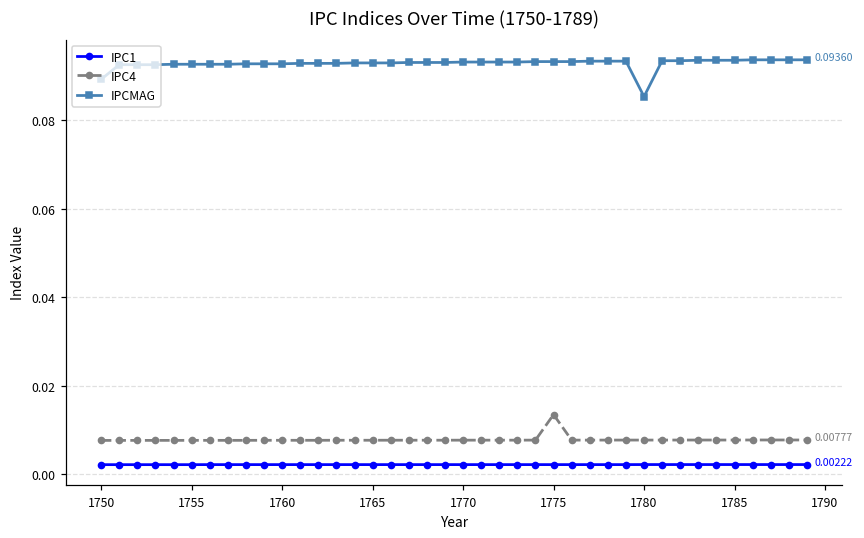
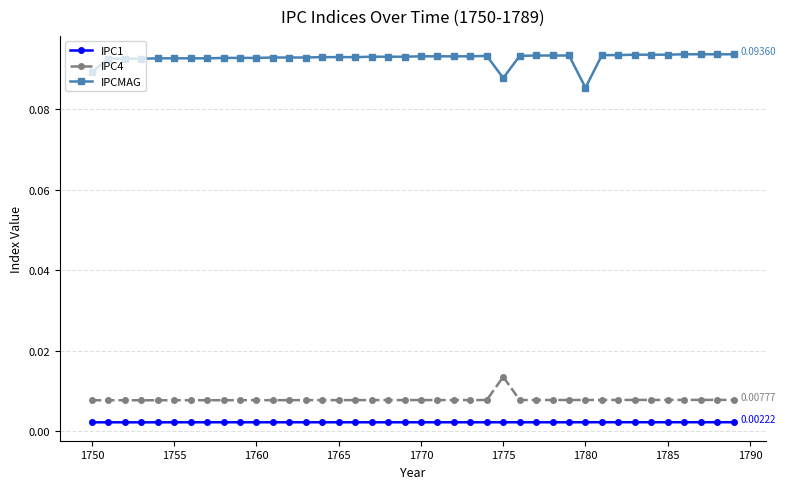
  {
    "IPC1": {
      "1750": 0.002,
      "1755": 0.002,
      "1760": 0.002,
      "1765": 0.002,
      "1770": 0.002,
      "1775": 0.002,
      "1780": 0.002,
      "1785": 0.002
    },
    "IPC4": {
      "1750": 0.008,
      "1755": 0.008,
      "1760": 0.008,
      "1765": 0.008,
      "1770": 0.008,
      "1775": 0.014,
      "1780": 0.008,
      "1785": 0.008
    },
    "IPCMAG": {
      "1755": 0.093,
      "1760": 0.093,
      "1765": 0.093,
      "1770": 0.093,
-     "1775": 0.093,
+     "1775": 0.088,
      "1780": 0.085,
      "1785": 0.094
    }
  }
